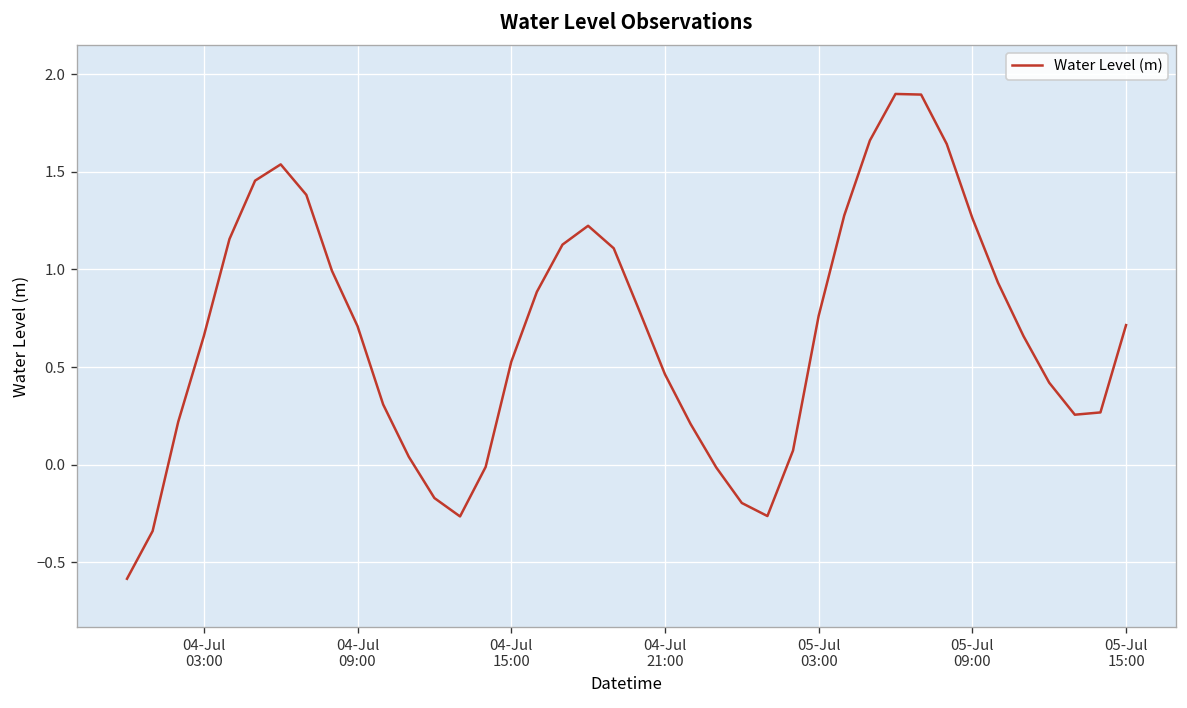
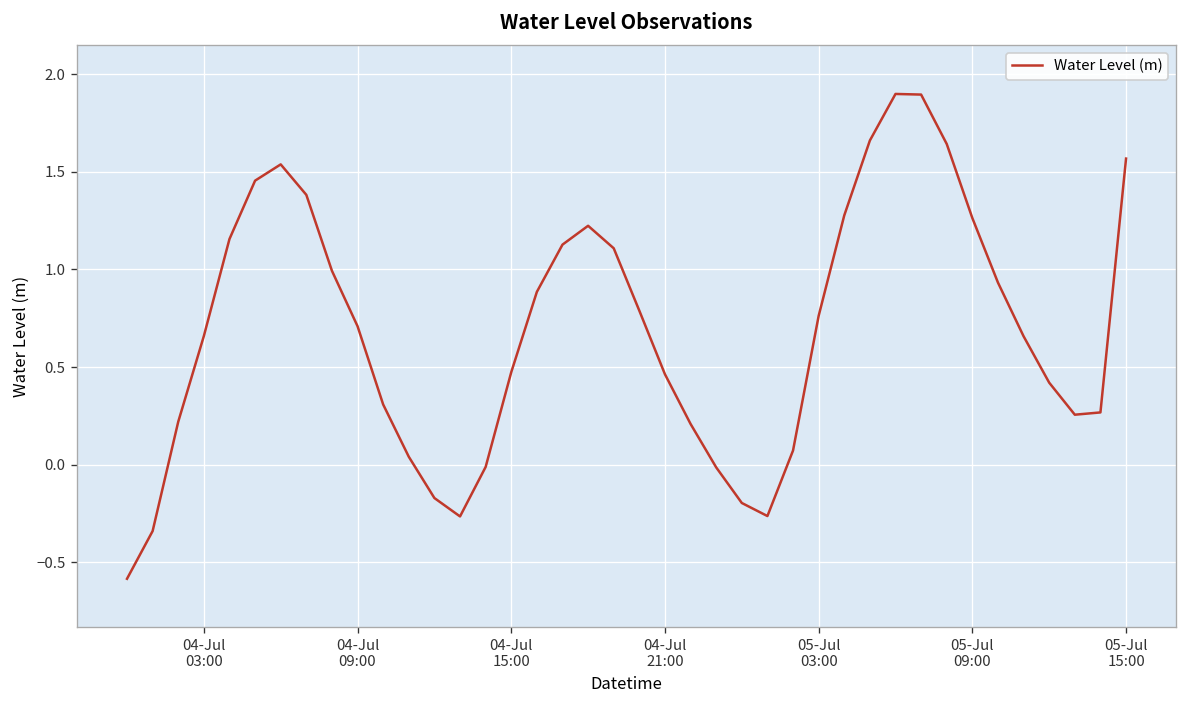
  {
    "04-Jul 03:00": 0.66,
    "04-Jul 09:00": 0.71,
-   "04-Jul 15:00": 0.53,
+   "04-Jul 15:00": 0.47,
    "04-Jul 21:00": 0.46,
    "05-Jul 03:00": 0.76,
    "05-Jul 09:00": 1.26,
-   "05-Jul 15:00": 0.71
+   "05-Jul 15:00": 1.57
  }
